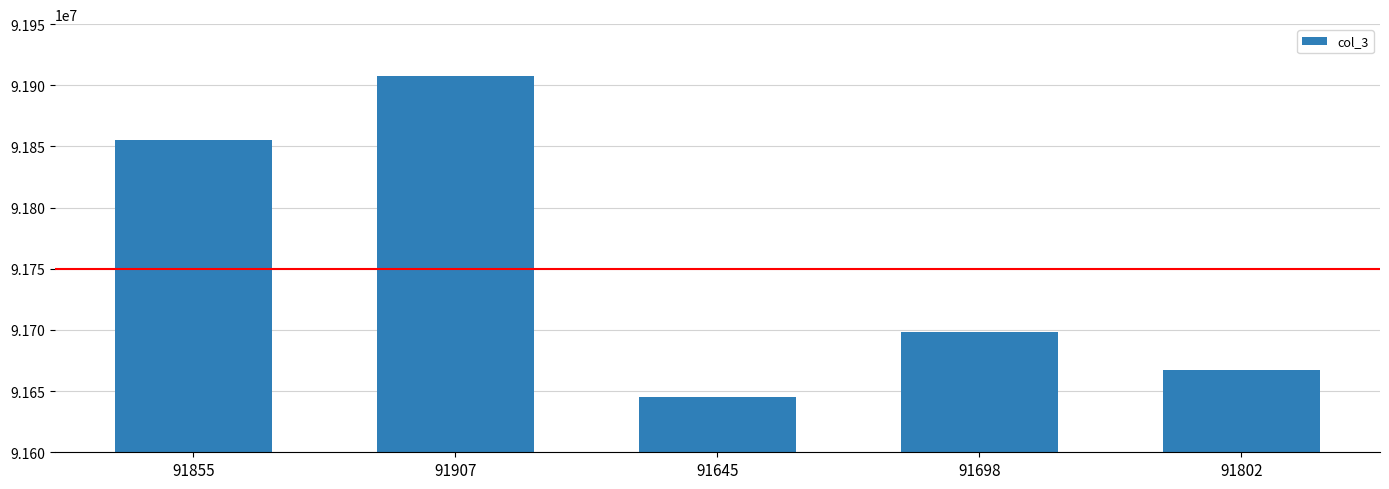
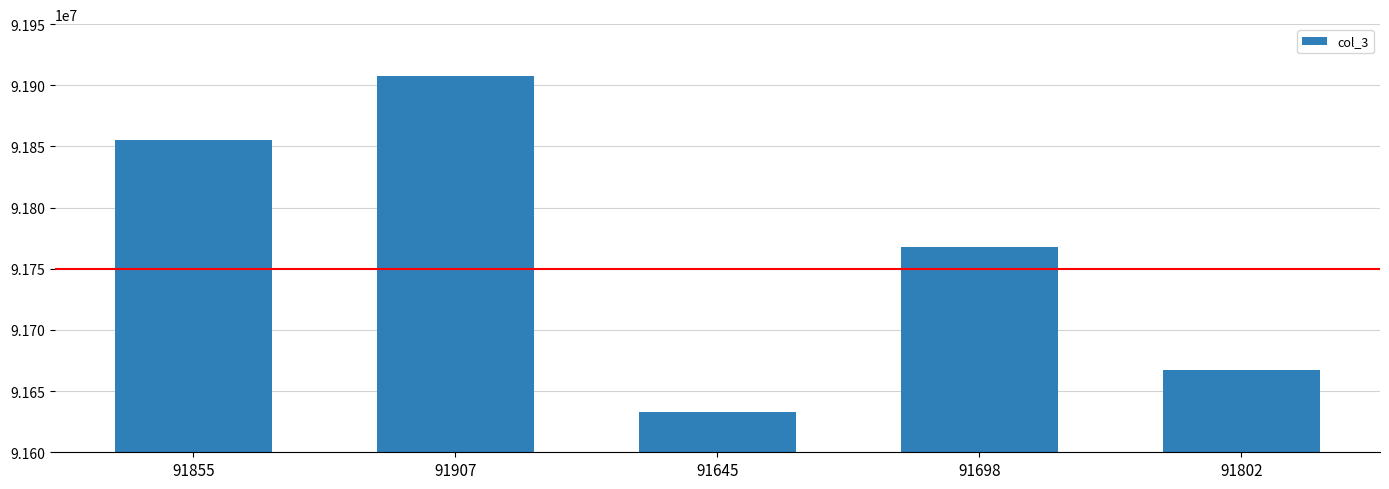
  {
    "91855": 91855000,
    "91907": 91908000,
-   "91645": 91646000,
-   "91698": 91698000,
+   "91645": 91633000,
+   "91698": 91768000,
    "91802": 91667000
  }
